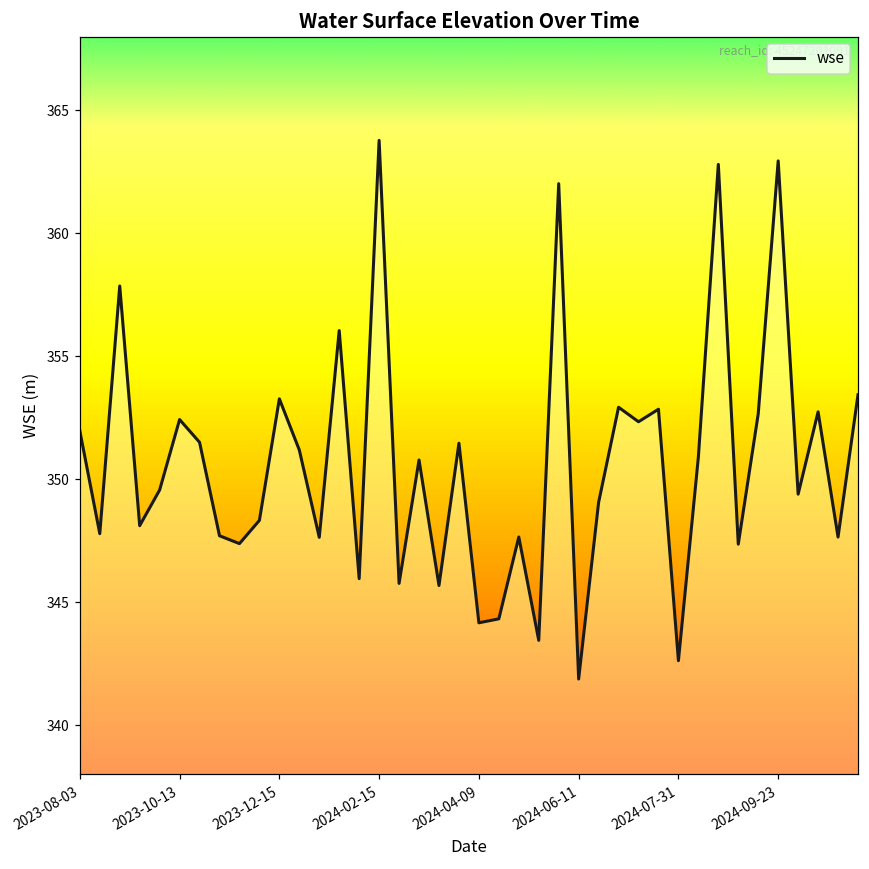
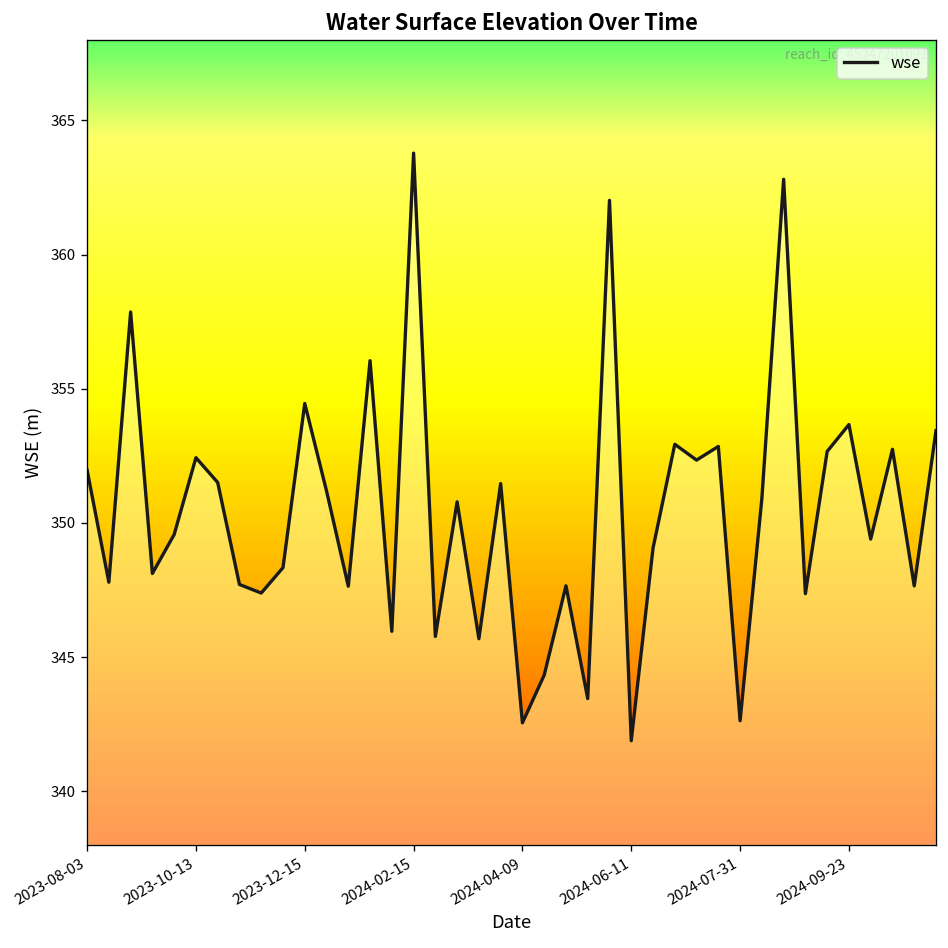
  {
    "2023-08-03": 352.0,
    "2023-10-13": 352.4,
-   "2023-12-15": 353.3,
+   "2023-12-15": 354.5,
    "2024-02-15": 363.8,
-   "2024-04-09": 344.2,
+   "2024-04-09": 342.6,
    "2024-06-11": 341.9,
    "2024-07-31": 342.6,
-   "2024-09-23": 362.9
+   "2024-09-23": 353.7
  }
